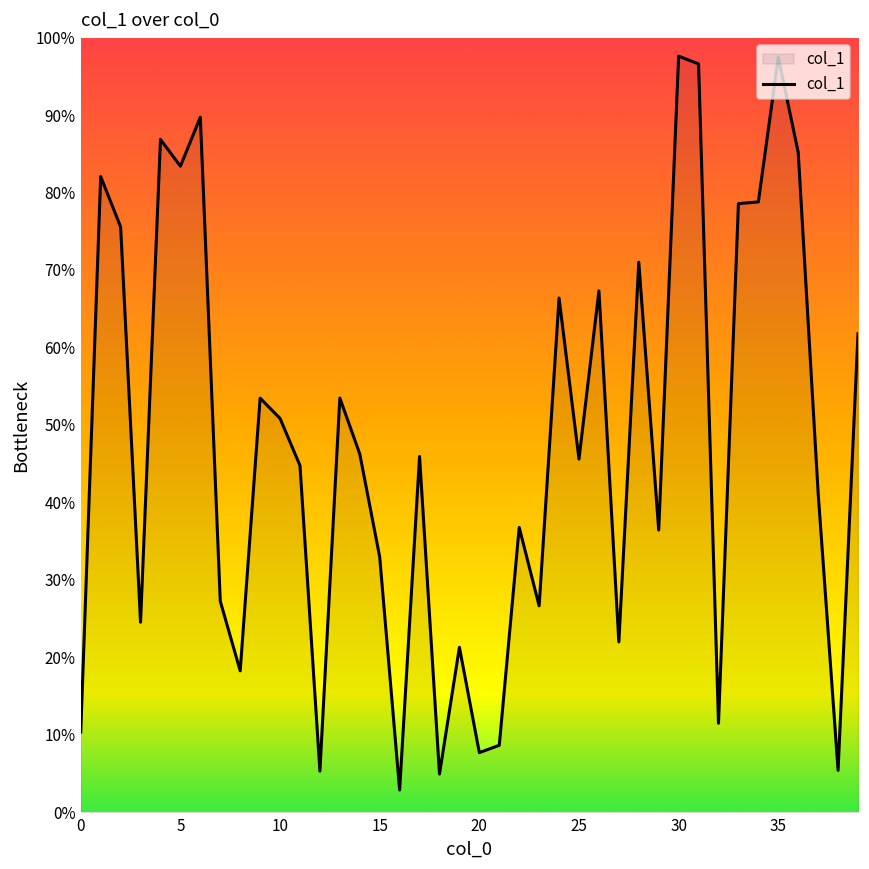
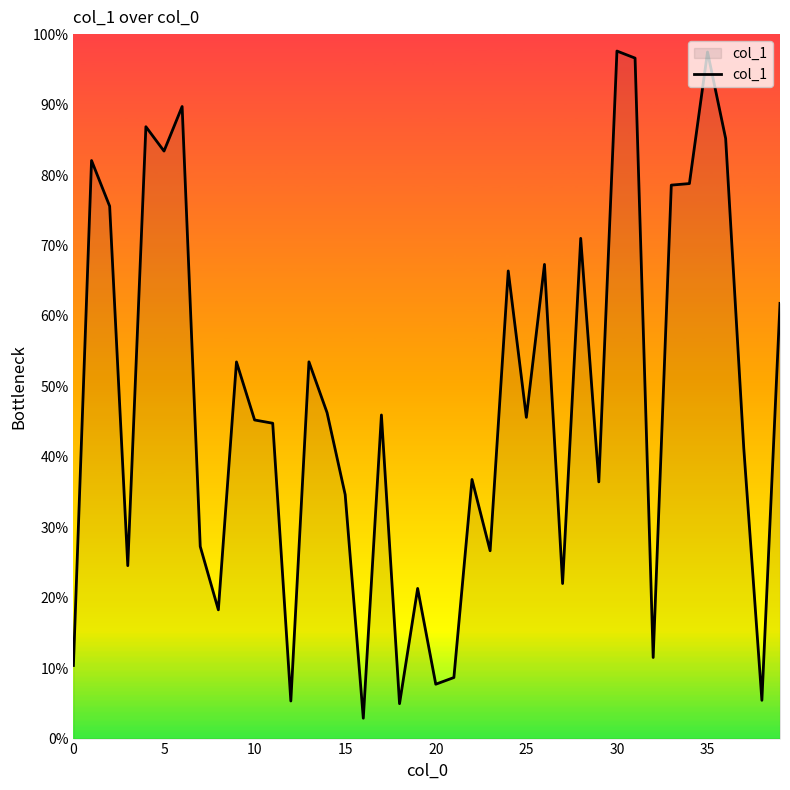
  {
    "0": "10%",
    "5": "83%",
-   "10": "51%",
-   "15": "33%",
+   "10": "45%",
+   "15": "35%",
    "20": "8%",
    "25": "46%",
    "30": "98%"
  }
